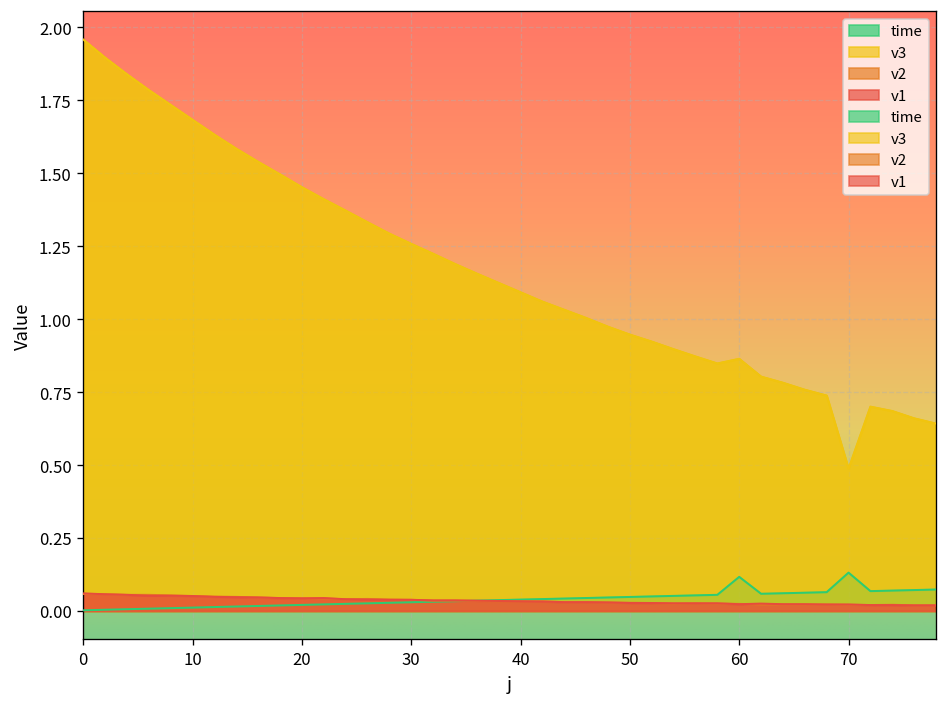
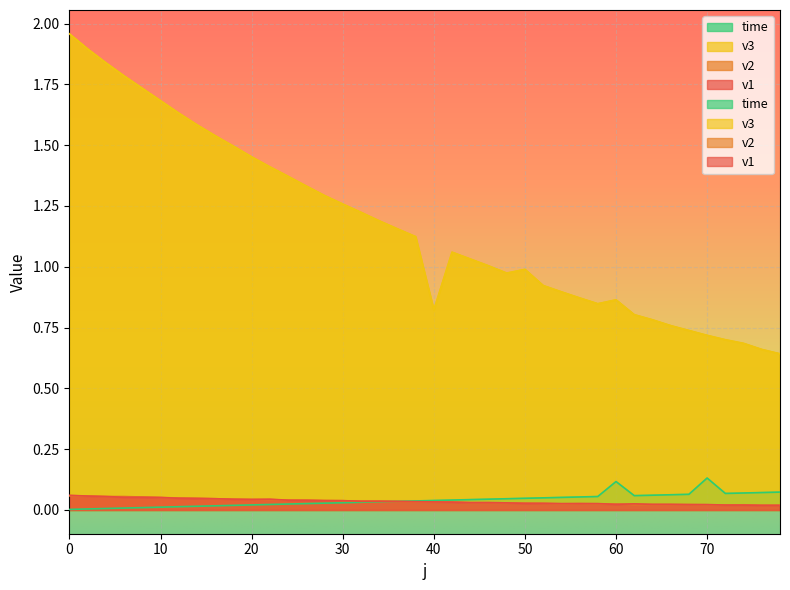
  {
    "time": {
      "0": 0.00,
      "10": 0.01,
      "20": 0.02,
      "50": 0.05,
      "60": 0.12,
      "70": 0.13
    },
    "v3": {
      "0": 1.96,
      "10": 1.68,
      "20": 1.45,
      "30": 1.26,
-     "40": 1.09,
-     "50": 0.95,
+     "40": 0.82,
+     "50": 0.99,
      "60": 0.86,
-     "70": 0.49
+     "70": 0.72
    }
  }
